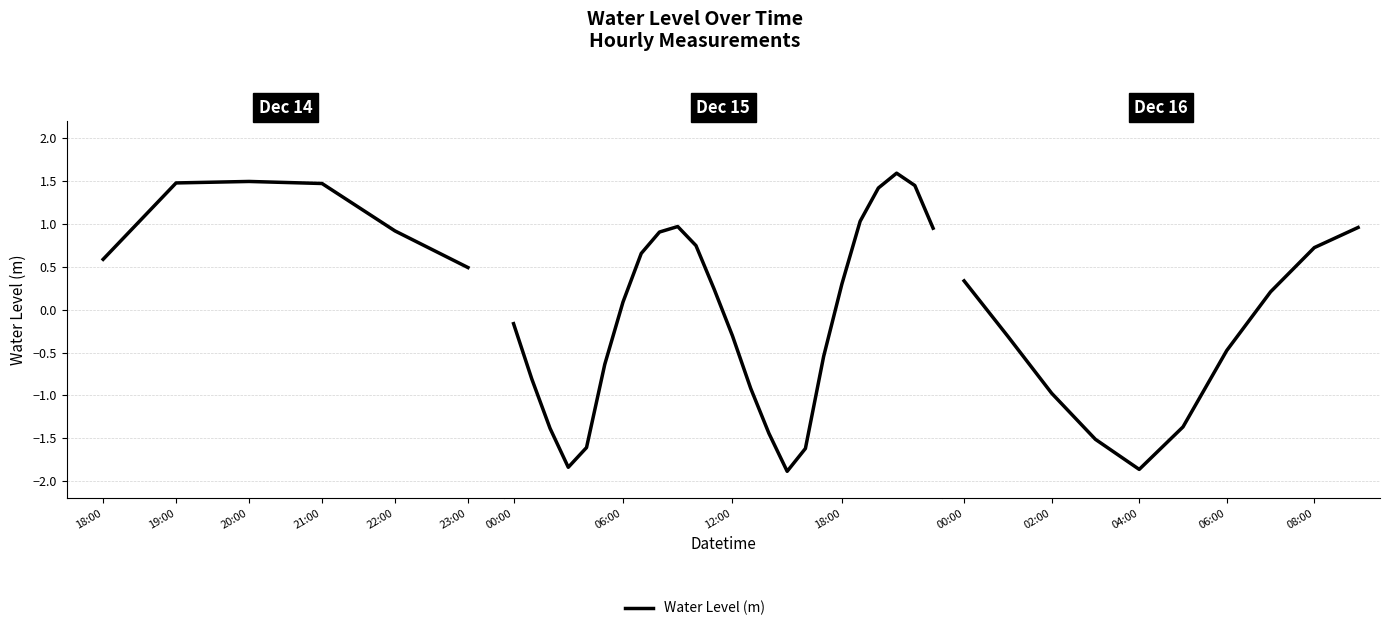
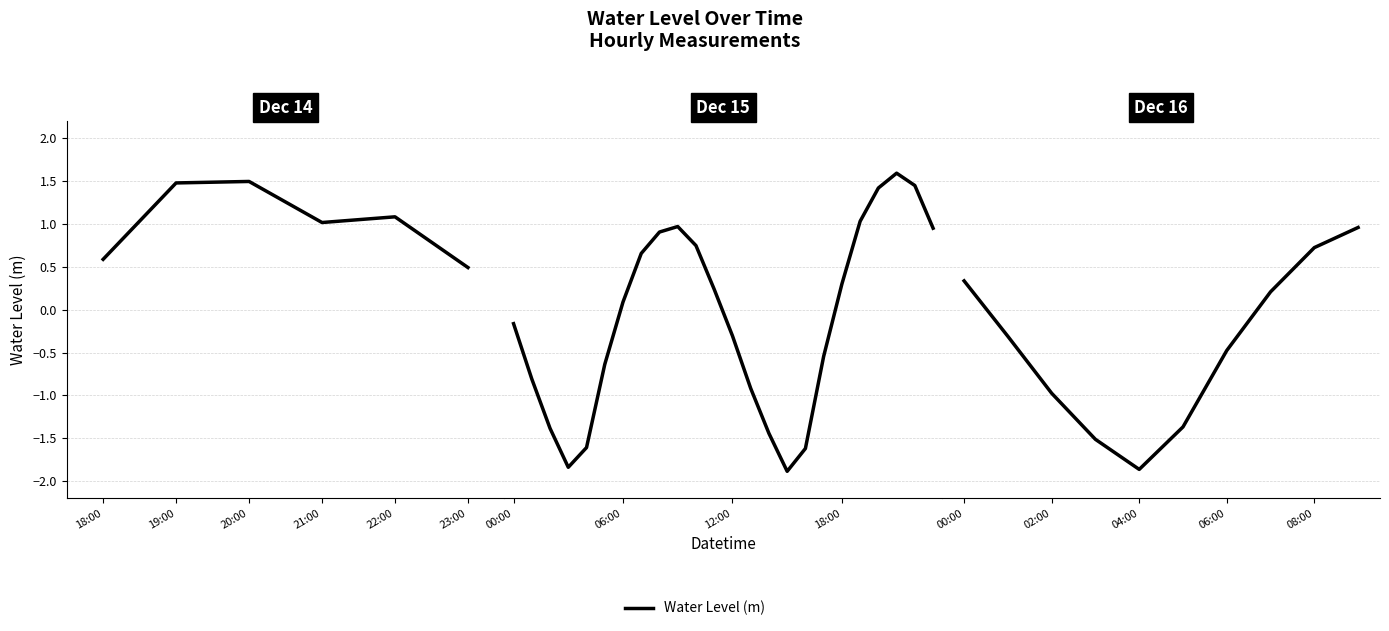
  {
    "Dec 14": {
      "18:00": 0.6,
      "19:00": 1.5,
      "20:00": 1.5,
-     "21:00": 1.5,
-     "22:00": 0.9,
+     "21:00": 1.0,
+     "22:00": 1.1,
      "23:00": 0.5
    }
  }
